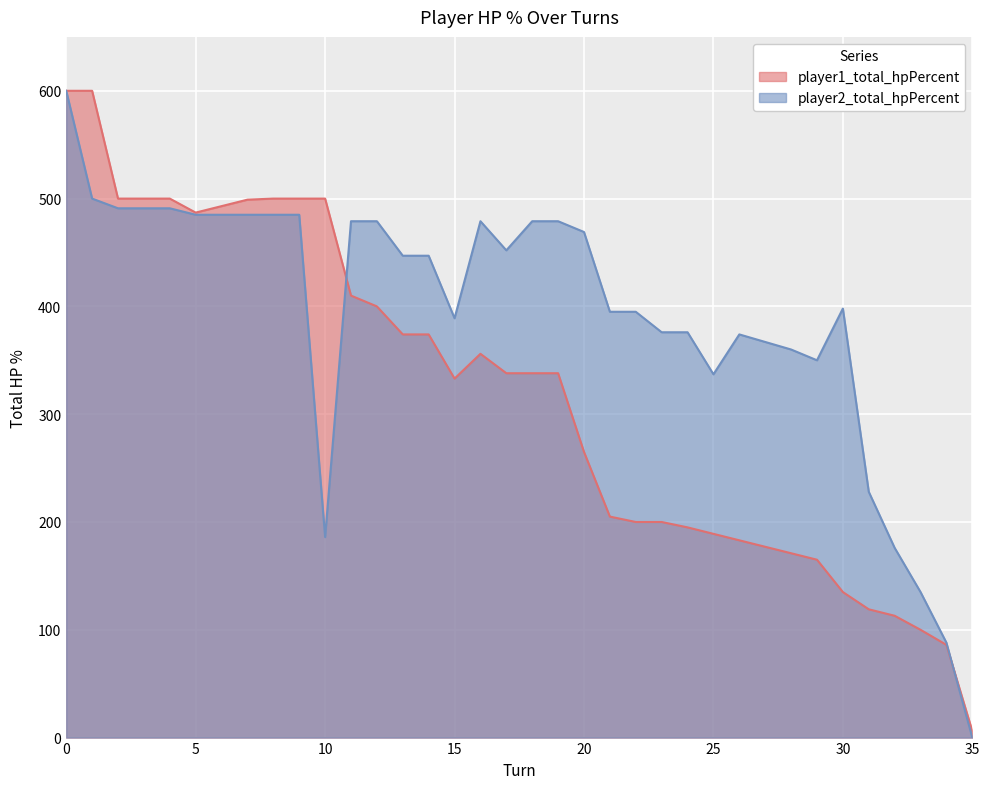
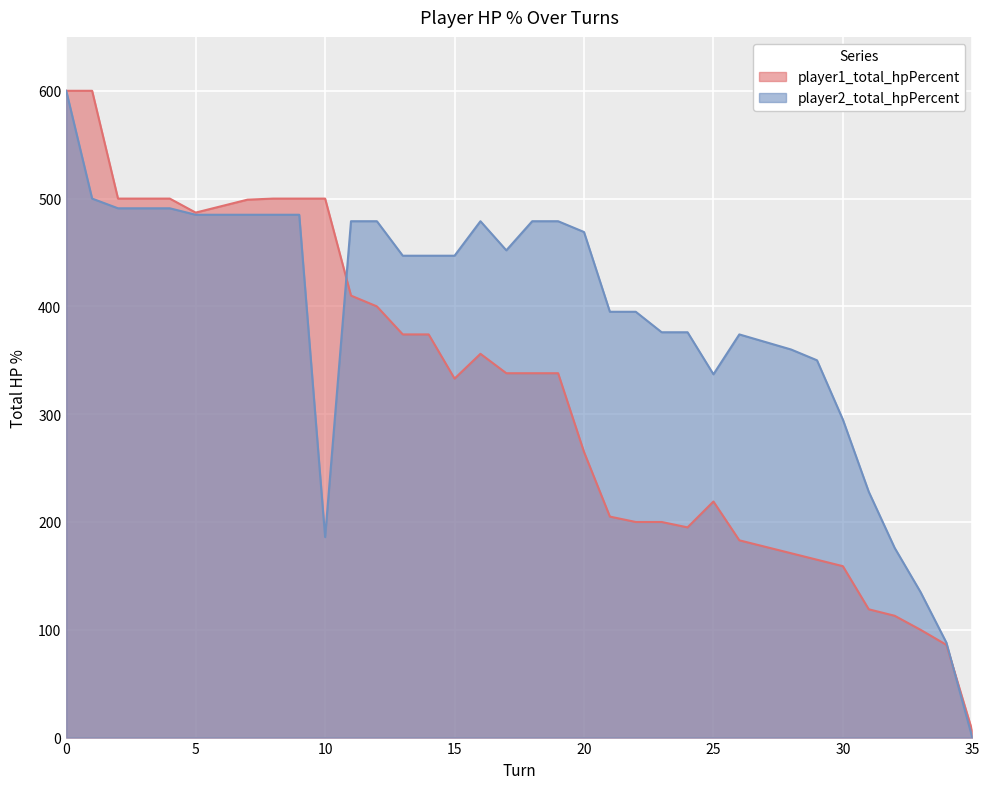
  {
    "player1_total_hpPercent": {
      "10": 500,
      "15": 333,
      "20": 265,
-     "25": 189,
-     "30": 135,
+     "25": 219,
+     "30": 159,
      "35": 6
    },
    "player2_total_hpPercent": {
      "10": 186,
-     "15": 389,
+     "15": 447,
      "20": 469,
      "25": 337,
-     "30": 398,
+     "30": 295,
      "35": 0
    }
  }
